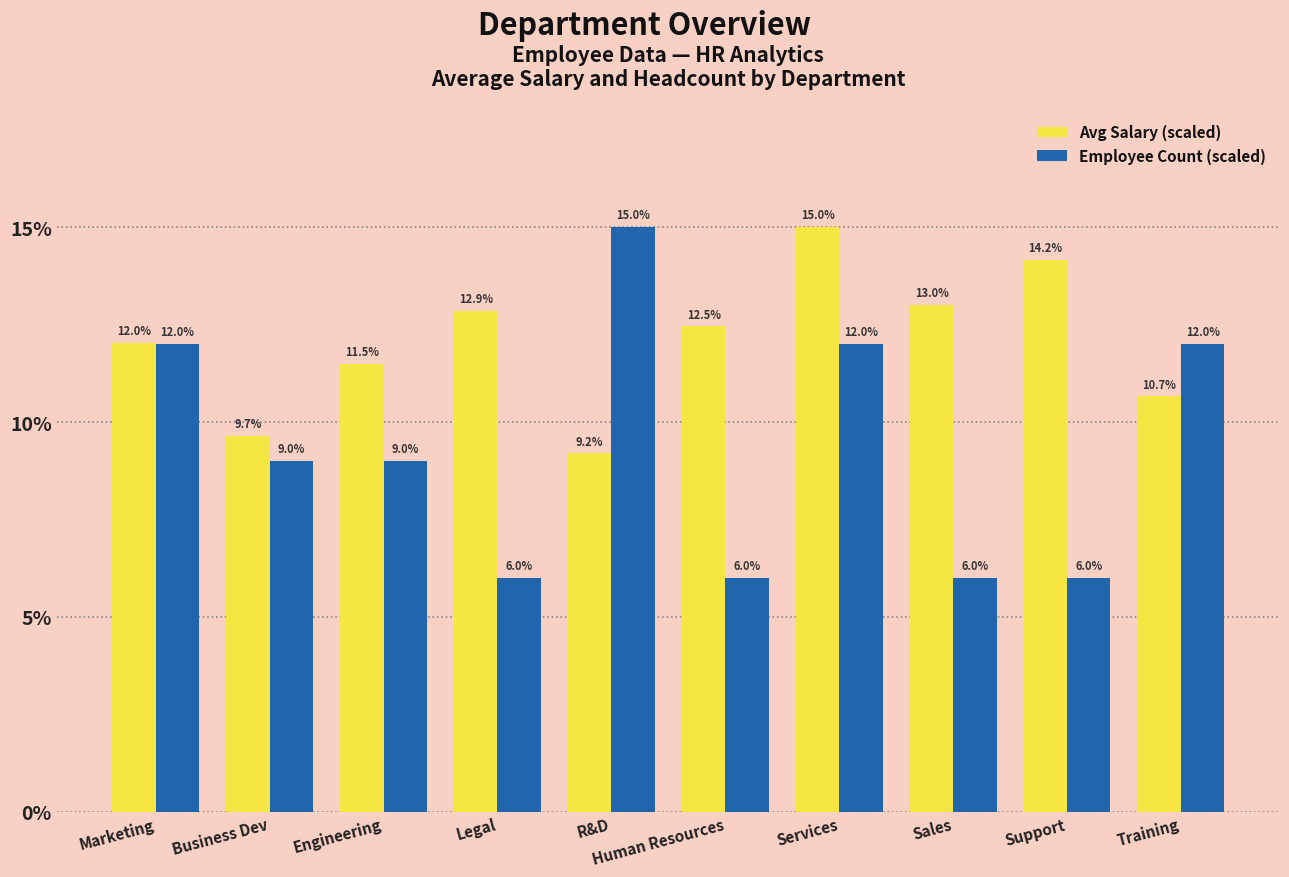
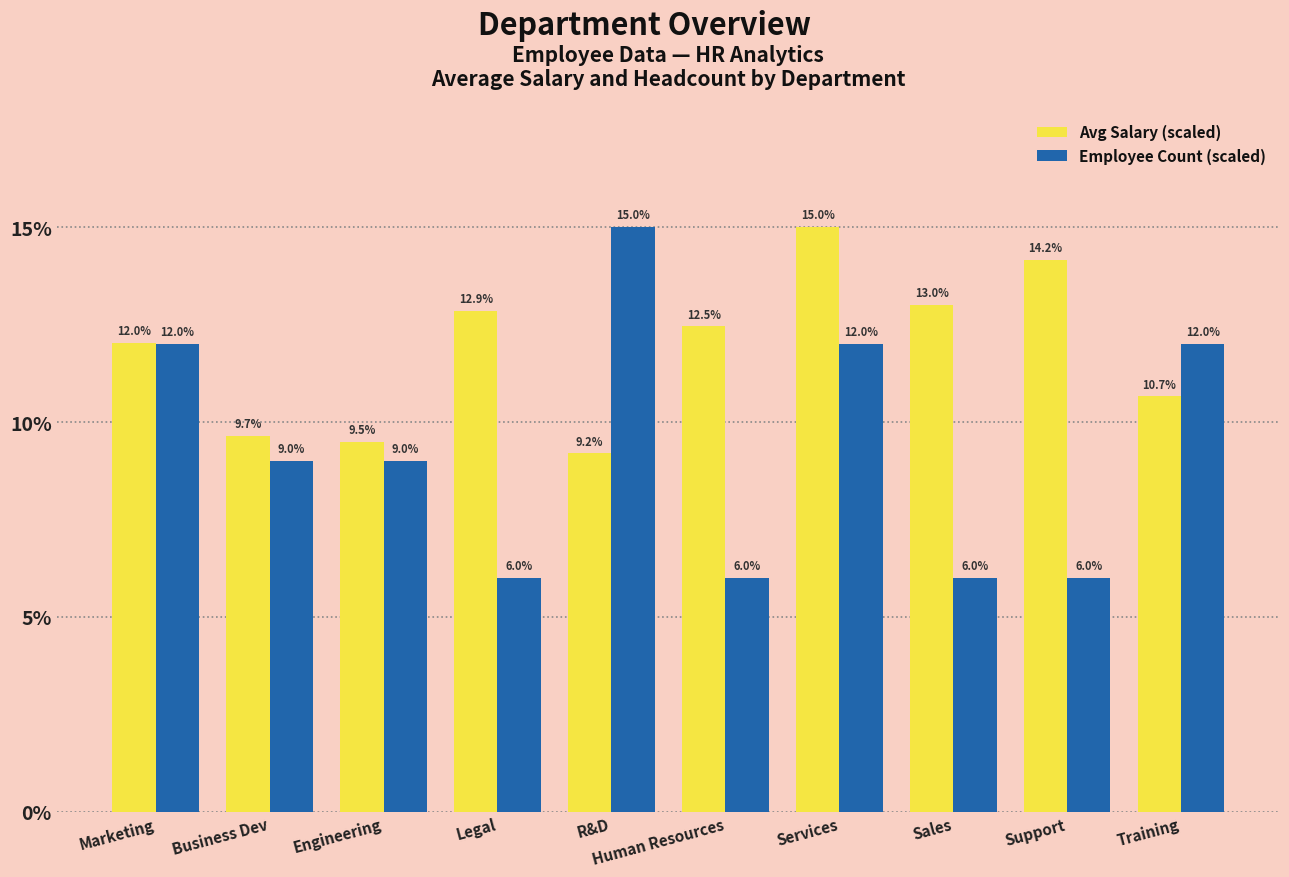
  {
    "Avg Salary (scaled)": {
      "Marketing": "12.0%",
      "Business Dev": "9.7%",
-     "Engineering": "11.5%",
+     "Engineering": "9.5%",
      "Legal": "12.9%",
      "R&D": "9.2%",
      "Human Resources": "12.5%",
      "Services": "15.0%",
      "Sales": "13.0%",
      "Support": "14.2%",
      "Training": "10.7%"
    },
    "Employee Count (scaled)": {
      "Marketing": "12.0%",
      "Business Dev": "9.0%",
      "Engineering": "9.0%",
      "Legal": "6.0%",
      "R&D": "15.0%",
      "Human Resources": "6.0%",
      "Services": "12.0%",
      "Sales": "6.0%",
      "Support": "6.0%",
      "Training": "12.0%"
    }
  }
